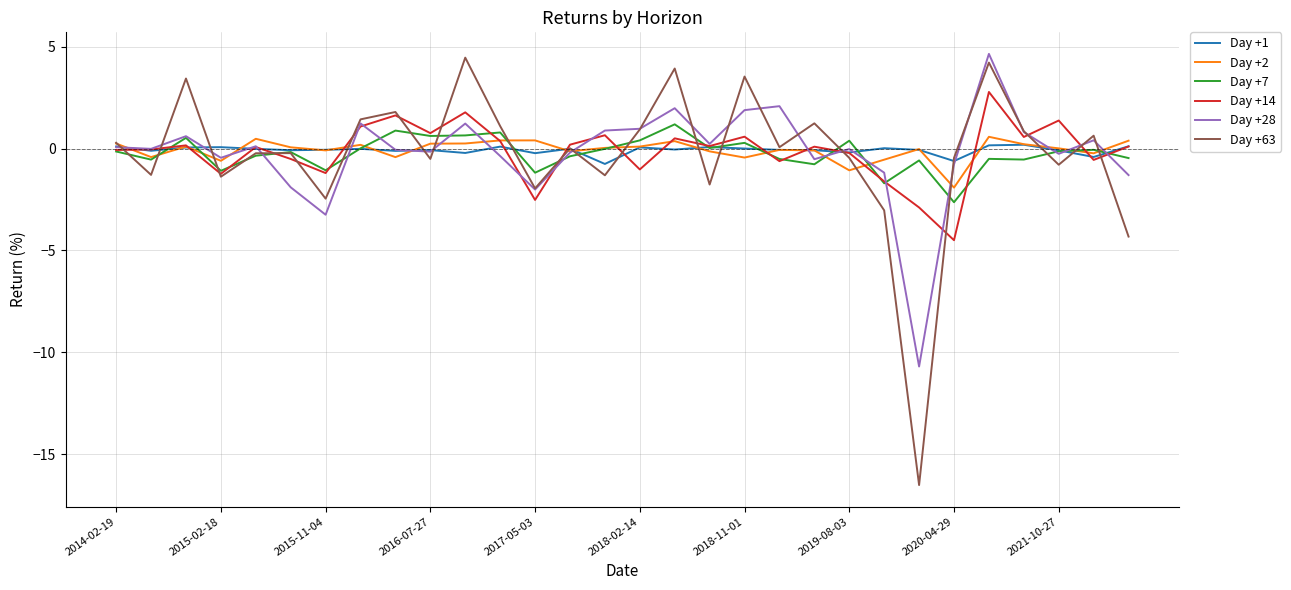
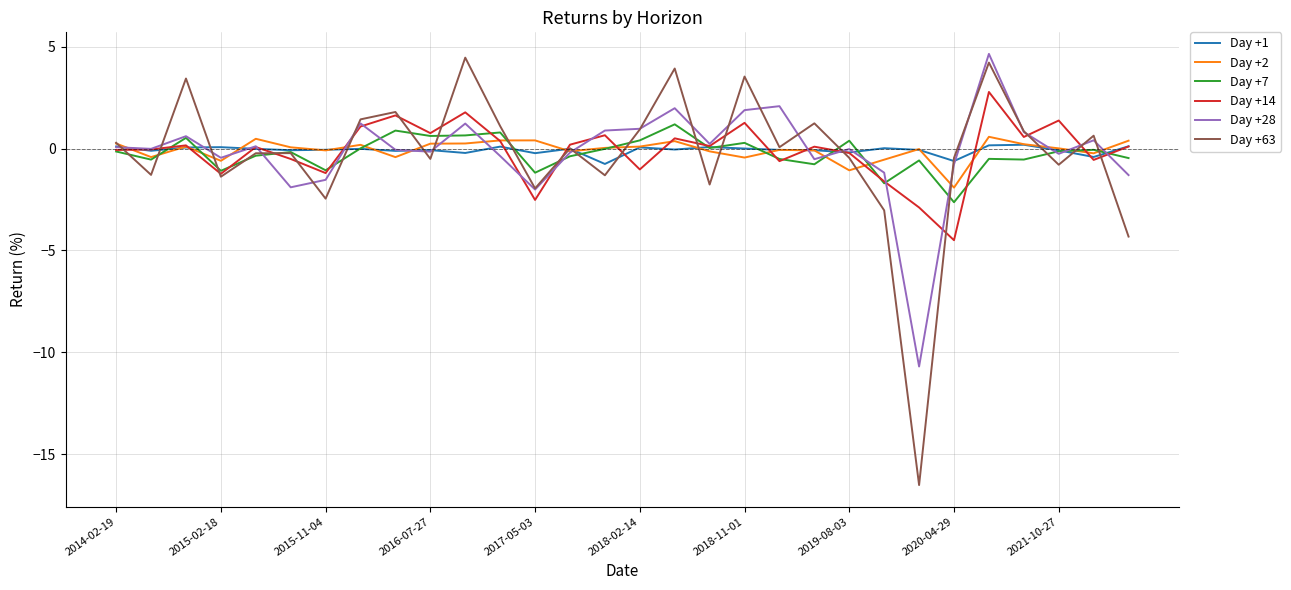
  {
    "Day +1": {
      "2015-02-18": 0.1,
      "2017-05-03": -0.2,
      "2018-11-01": 0.0,
      "2020-04-29": -0.6
    },
    "Day +2": {
      "2015-02-18": -0.6,
      "2016-07-27": 0.2,
      "2017-05-03": 0.4,
      "2018-11-01": -0.4,
      "2019-08-03": -1.1,
      "2020-04-29": -1.9
    },
    "Day +7": {
      "2015-02-18": -1.1,
      "2015-11-04": -1.1,
      "2016-07-27": 0.6,
      "2017-05-03": -1.2,
      "2018-02-14": 0.4,
      "2018-11-01": 0.3,
      "2019-08-03": 0.4,
      "2020-04-29": -2.6
    },
    "Day +14": {
      "2015-02-18": -1.2,
      "2015-11-04": -1.2,
      "2016-07-27": 0.8,
      "2017-05-03": -2.5,
      "2018-02-14": -1.0,
-     "2018-11-01": 0.6,
+     "2018-11-01": 1.3,
      "2020-04-29": -4.5,
      "2021-10-27": 1.4
    },
    "Day +28": {
      "2015-02-18": -0.5,
-     "2015-11-04": -3.2,
+     "2015-11-04": -1.5,
      "2018-11-01": 1.9,
      "2019-08-03": 0.0,
      "2020-04-29": -0.8
    },
    "Day +63": {
      "2015-02-18": -1.4,
      "2015-11-04": -2.5,
      "2016-07-27": -0.5,
      "2018-11-01": 3.5,
      "2019-08-03": -0.5,
      "2020-04-29": -0.5,
      "2021-10-27": -0.8
    }
  }
